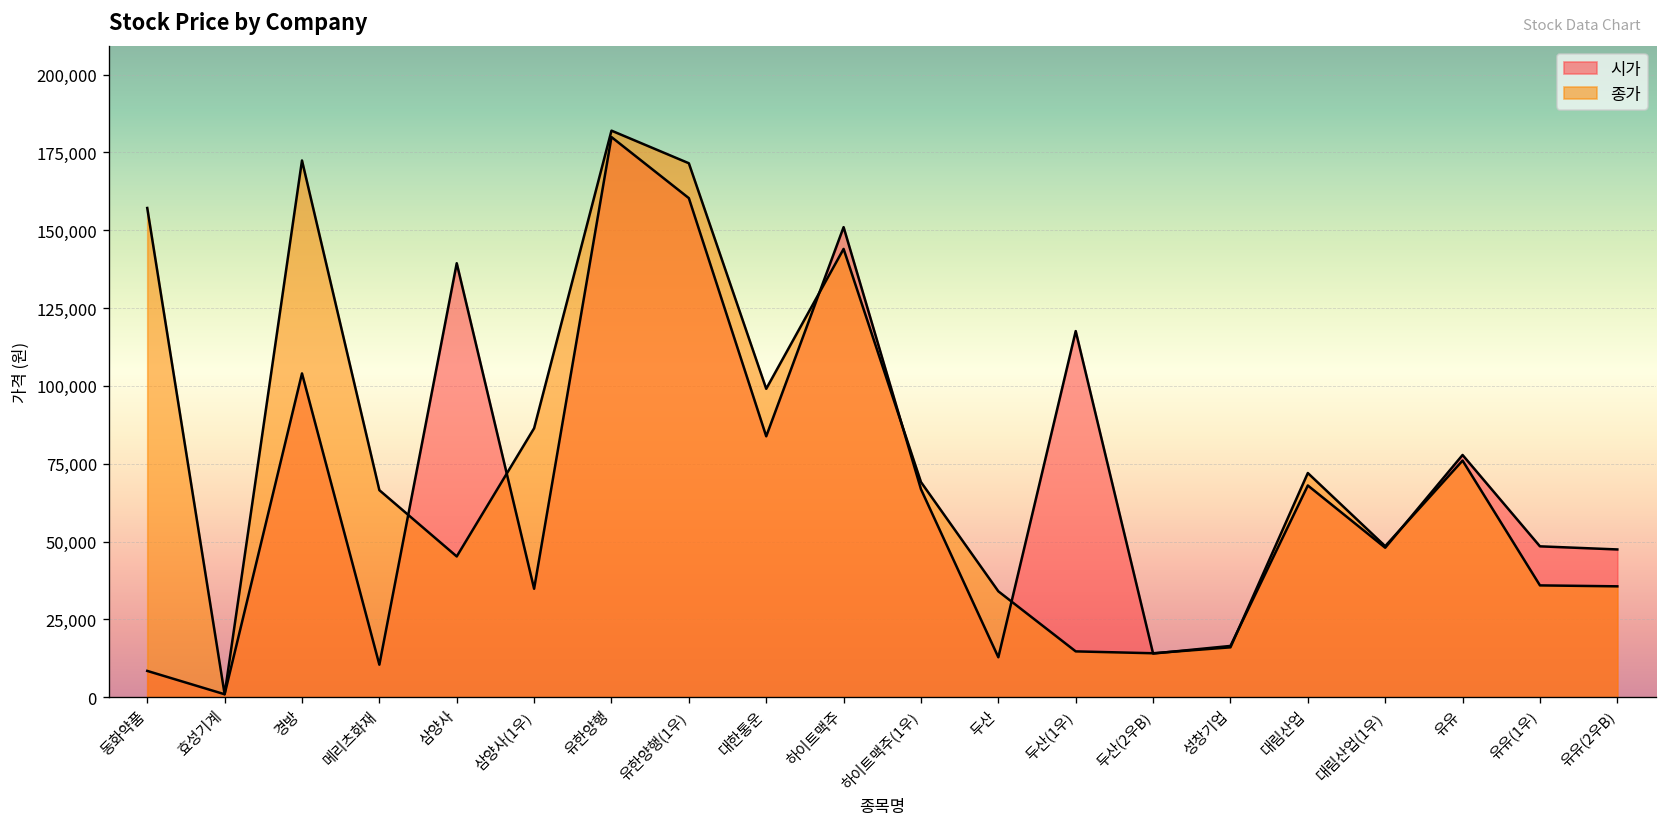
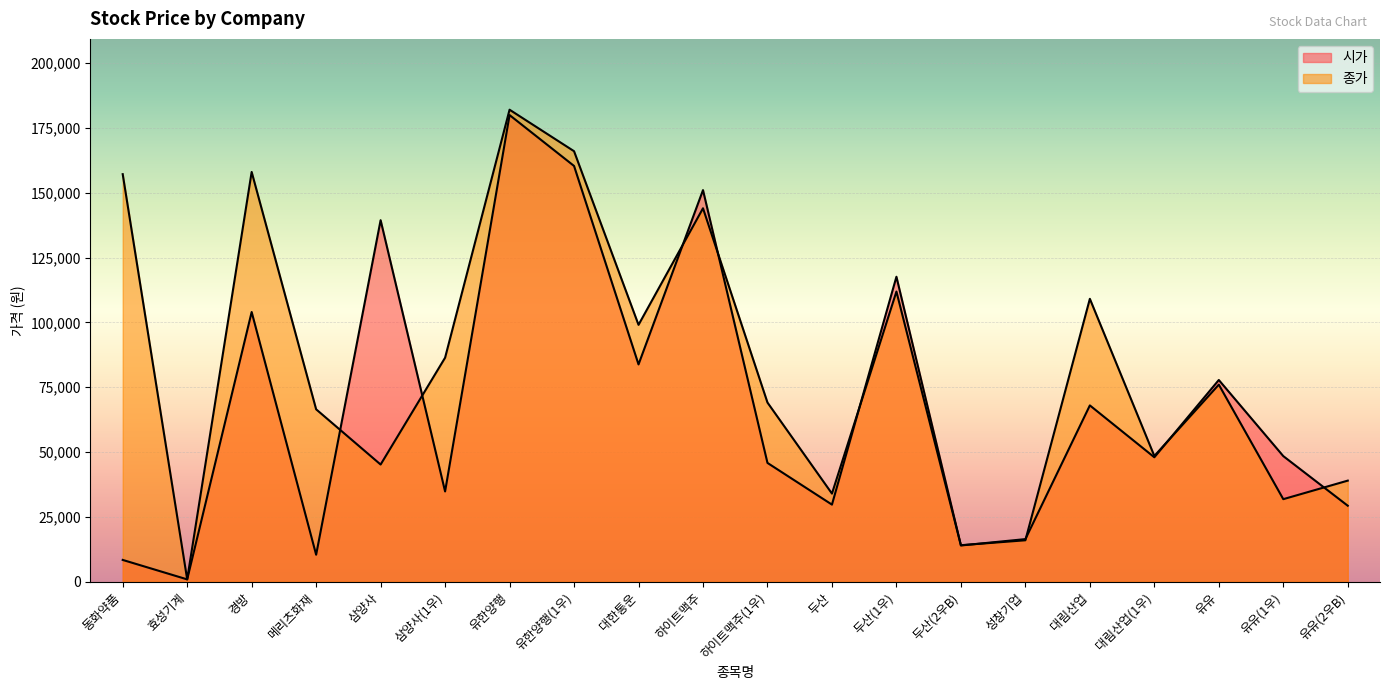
  {
    "시가": {
      "동화약품": "8,000",
      "경방": "104,000",
      "메리츠화재": "10,000",
      "삼양사": "139,000",
      "삼양사(1우)": "35,000",
      "유한양행": "180,000",
      "유한양행(1우)": "160,000",
      "대한통운": "84,000",
      "하이트맥주": "151,000",
-     "하이트맥주(1우)": "67,000",
-     "두산": "13,000",
+     "하이트맥주(1우)": "46,000",
+     "두산": "30,000",
      "두산(1우)": "118,000",
      "대림산업": "68,000",
      "유유": "78,000",
      "유유(1우)": "48,000",
-     "유유(2우B)": "47,000"
+     "유유(2우B)": "29,000"
    },
    "종가": {
      "동화약품": "157,000",
-     "경방": "172,000",
+     "경방": "158,000",
      "메리츠화재": "66,000",
      "삼양사": "45,000",
      "삼양사(1우)": "86,000",
      "유한양행": "182,000",
-     "유한양행(1우)": "172,000",
+     "유한양행(1우)": "166,000",
      "대한통운": "99,000",
      "하이트맥주": "144,000",
      "하이트맥주(1우)": "69,000",
      "두산": "34,000",
-     "두산(1우)": "15,000",
-     "대림산업": "72,000",
+     "두산(1우)": "112,000",
+     "대림산업": "109,000",
      "유유": "76,000",
-     "유유(1우)": "36,000",
-     "유유(2우B)": "36,000"
+     "유유(1우)": "32,000",
+     "유유(2우B)": "39,000"
    }
  }
